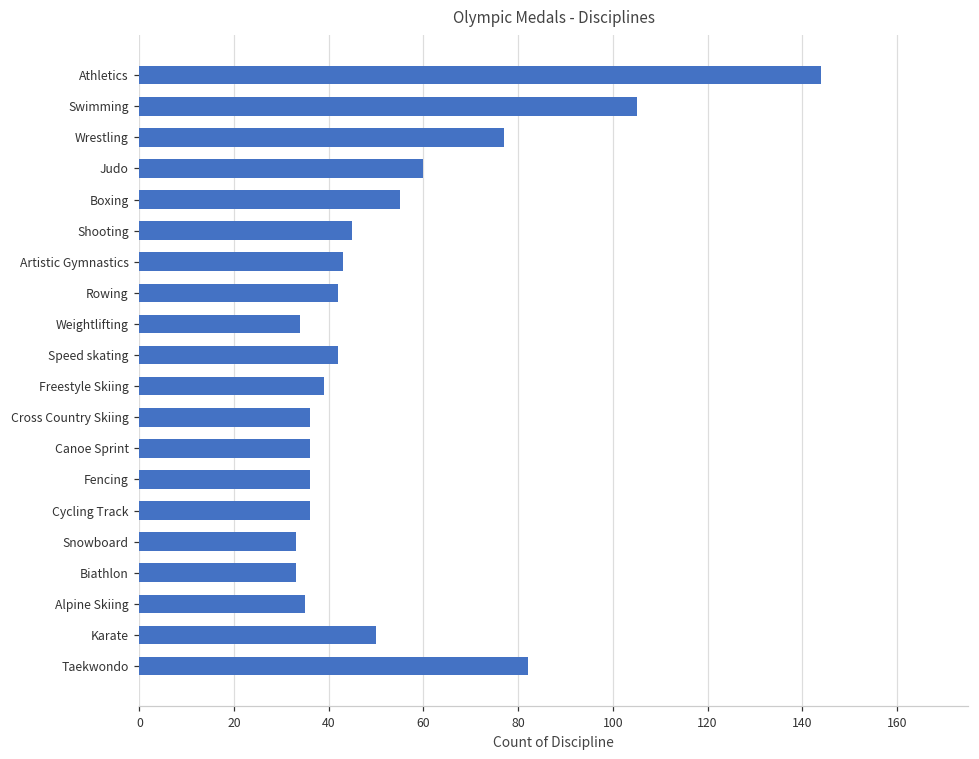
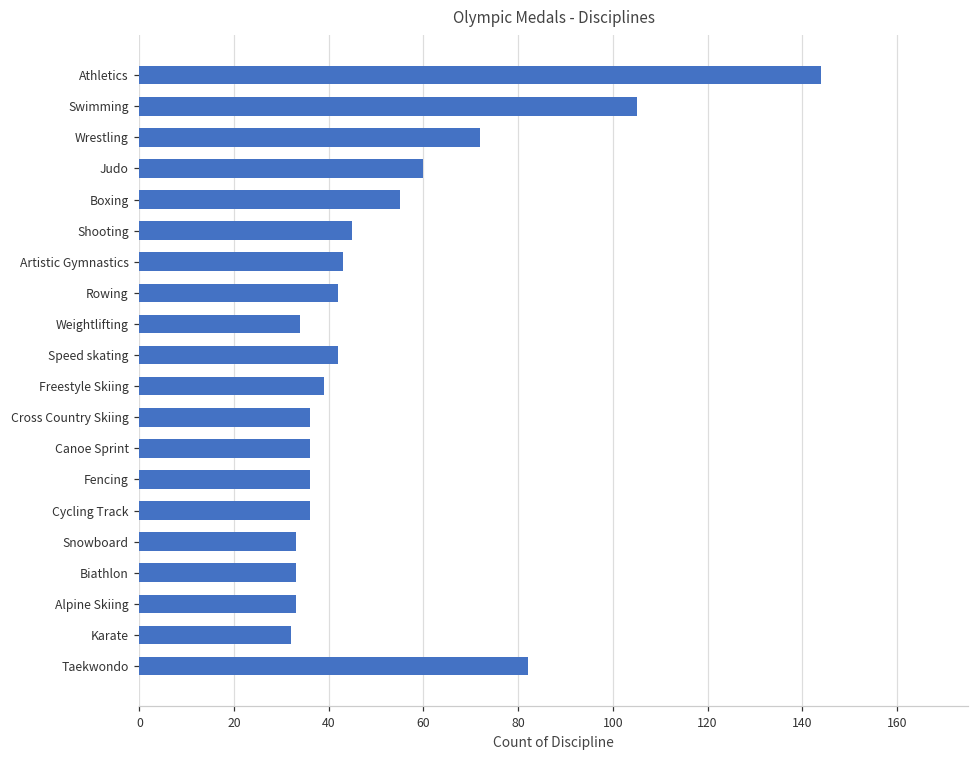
  {
    "Athletics": 144,
    "Swimming": 105,
-   "Wrestling": 77,
+   "Wrestling": 72,
    "Judo": 60,
    "Boxing": 55,
    "Shooting": 45,
    "Artistic Gymnastics": 43,
    "Rowing": 42,
    "Weightlifting": 34,
    "Speed skating": 42,
    "Freestyle Skiing": 39,
    "Cross Country Skiing": 36,
    "Canoe Sprint": 36,
    "Fencing": 36,
    "Cycling Track": 36,
    "Snowboard": 33,
    "Biathlon": 33,
-   "Alpine Skiing": 35,
-   "Karate": 50,
+   "Alpine Skiing": 33,
+   "Karate": 32,
    "Taekwondo": 82
  }
